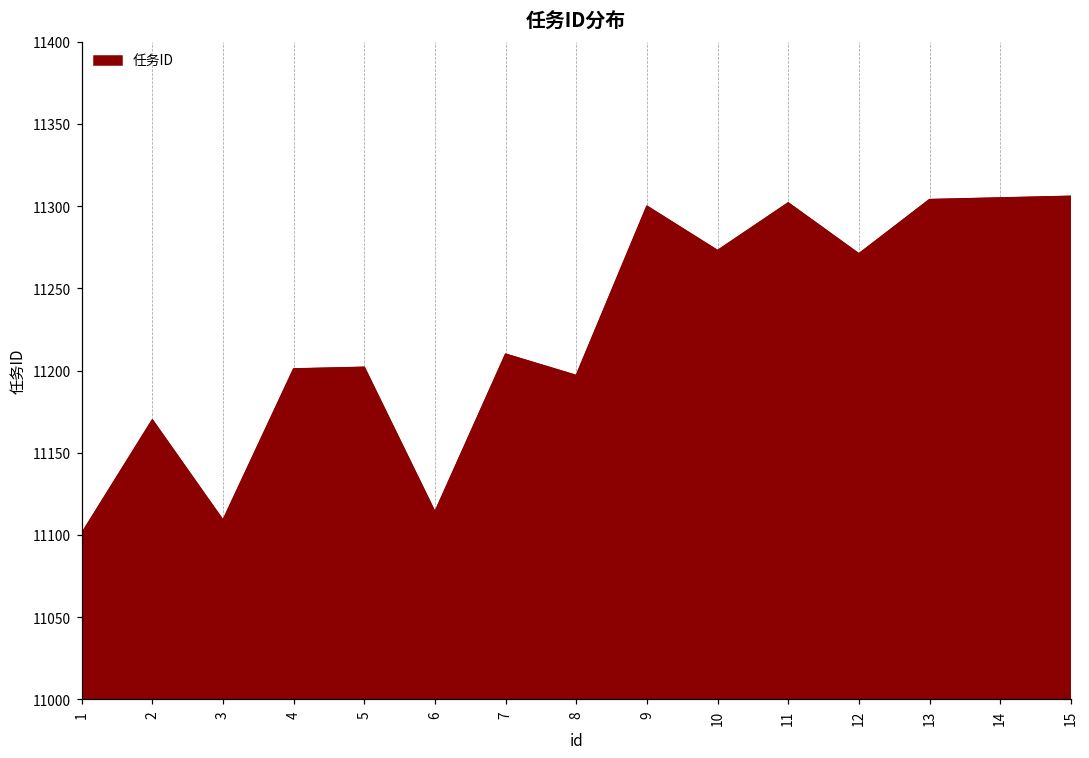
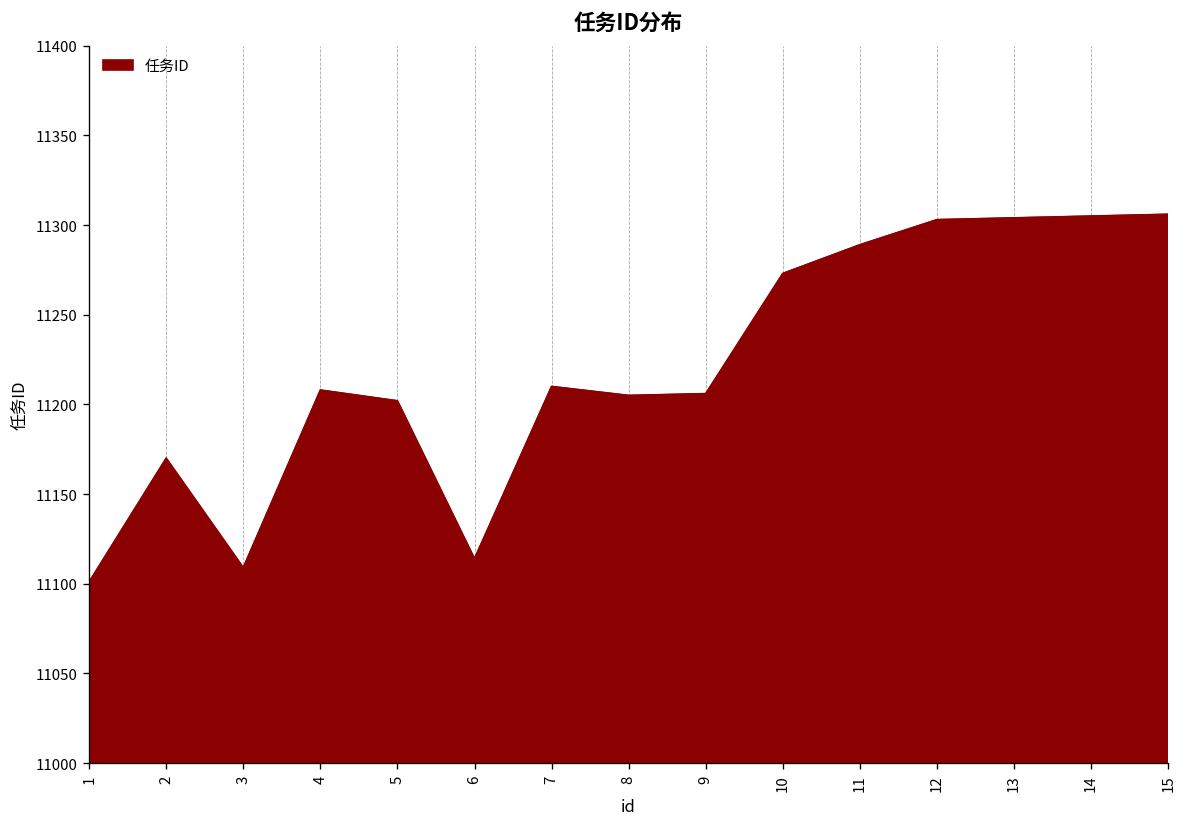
  {
    "1": 11101,
    "2": 11170,
    "3": 11109,
-   "4": 11201,
+   "4": 11208,
    "5": 11202,
    "6": 11114,
    "7": 11210,
-   "8": 11197,
-   "9": 11300,
+   "8": 11205,
+   "9": 11206,
    "10": 11273,
-   "11": 11302,
-   "12": 11271,
+   "11": 11289,
+   "12": 11303,
    "13": 11304,
    "14": 11305,
    "15": 11306
  }
